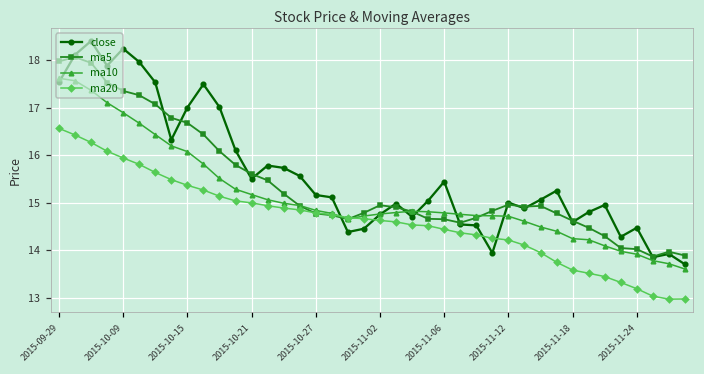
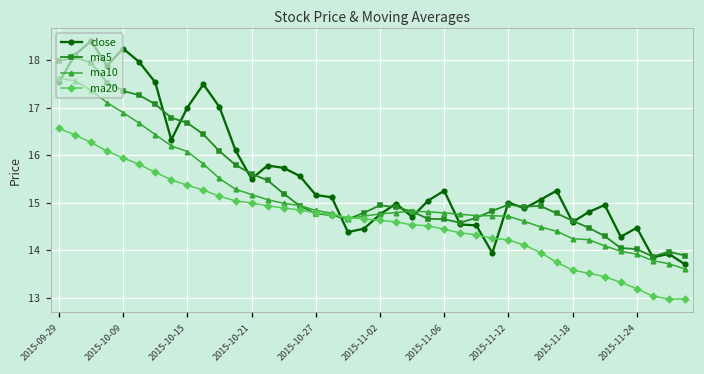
  {
    "close": {
      "2015-10-09": 18.2,
      "2015-10-15": 17.0,
      "2015-10-21": 15.5,
      "2015-10-27": 15.2,
-     "2015-11-06": 15.4,
+     "2015-11-06": 15.3,
      "2015-11-24": 14.5
    }
  }
